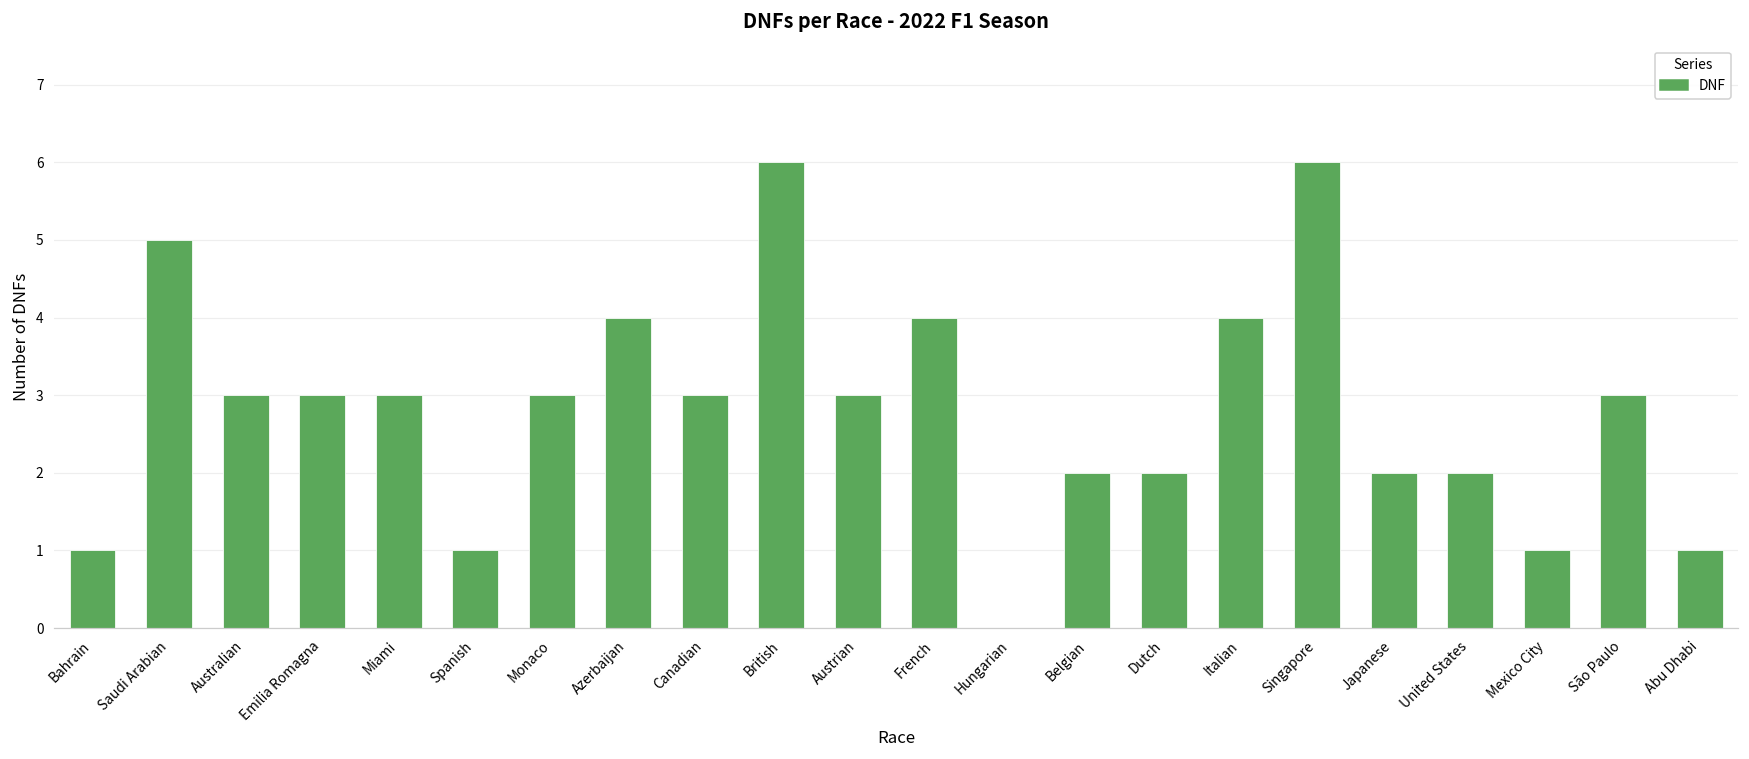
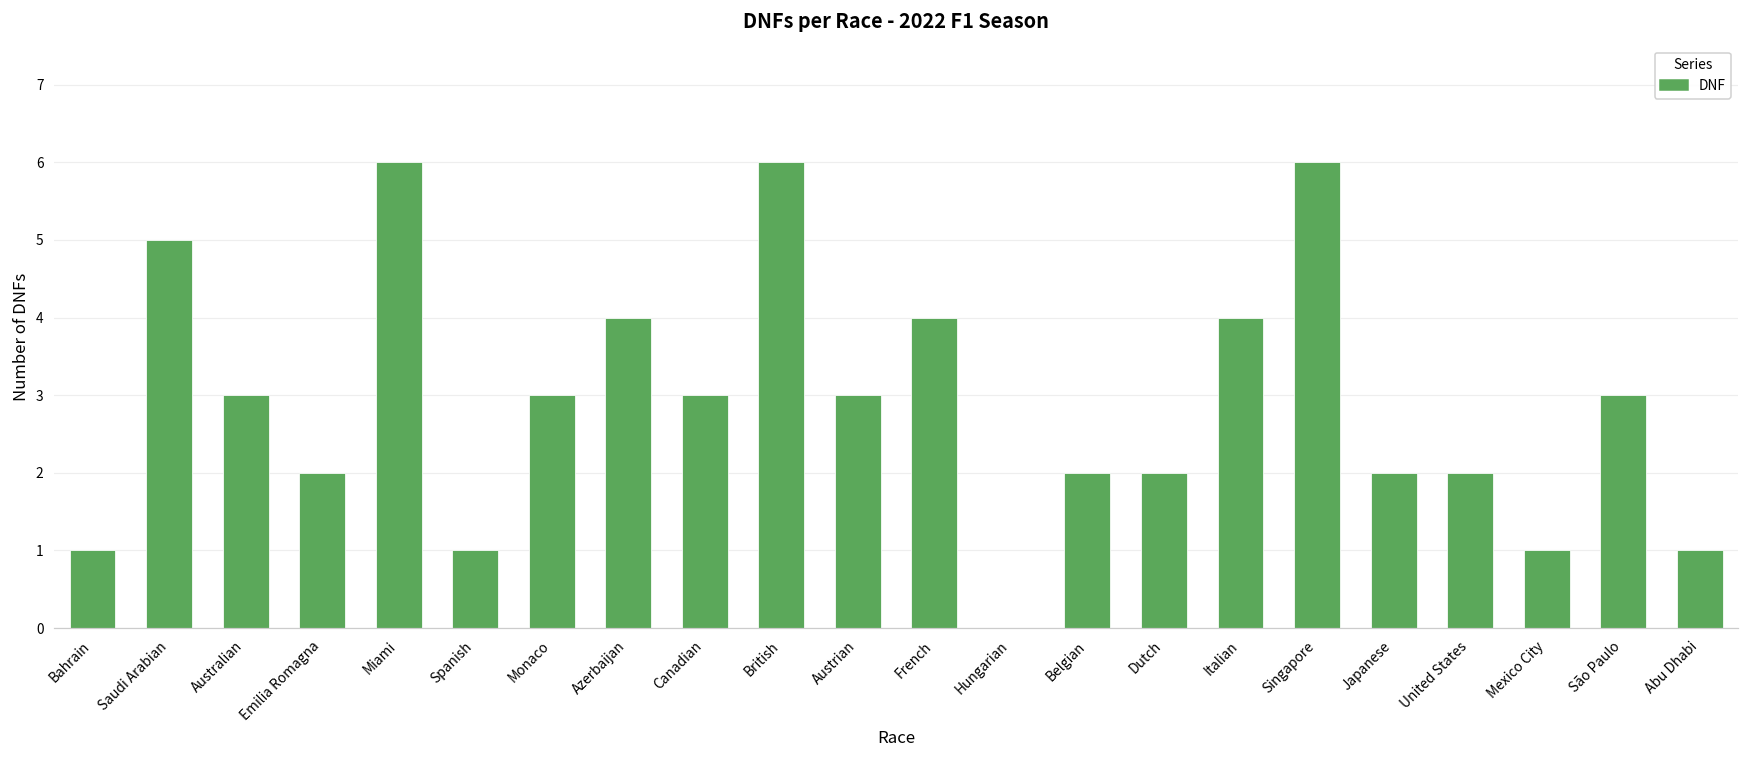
  {
    "Bahrain": 1,
    "Saudi Arabian": 5,
    "Australian": 3,
-   "Emilia Romagna": 3,
-   "Miami": 3,
+   "Emilia Romagna": 2,
+   "Miami": 6,
    "Spanish": 1,
    "Monaco": 3,
    "Azerbaijan": 4,
    "Canadian": 3,
    "British": 6,
    "Austrian": 3,
    "French": 4,
    "Hungarian": 0,
    "Belgian": 2,
    "Dutch": 2,
    "Italian": 4,
    "Singapore": 6,
    "Japanese": 2,
    "United States": 2,
    "Mexico City": 1,
    "São Paulo": 3,
    "Abu Dhabi": 1
  }
